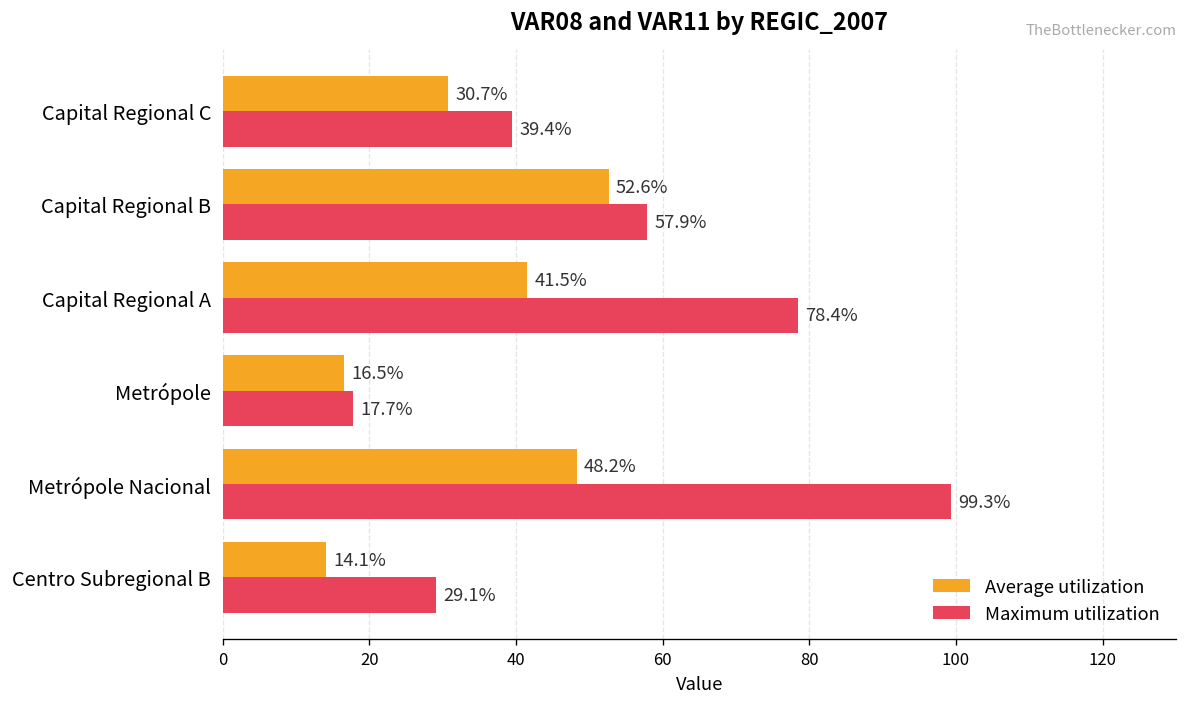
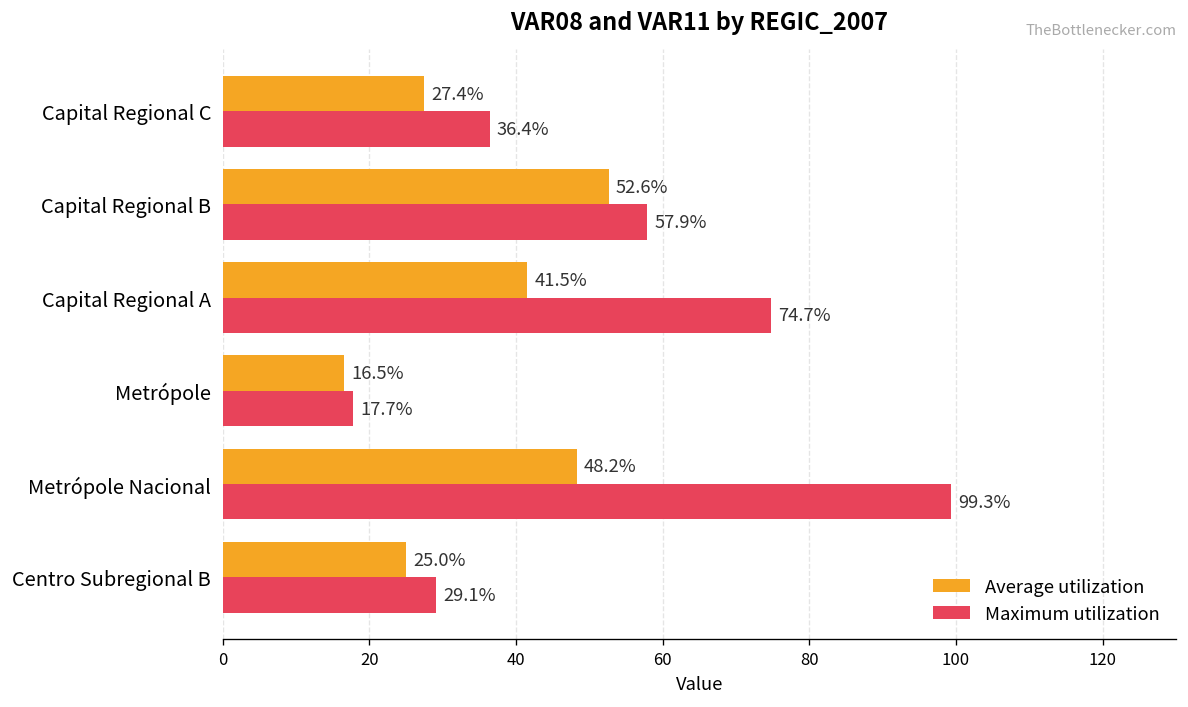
  {
    "Average utilization": {
-     "Capital Regional C": "30.7%",
+     "Capital Regional C": "27.4%",
      "Capital Regional B": "52.6%",
      "Capital Regional A": "41.5%",
      "Metrópole": "16.5%",
      "Metrópole Nacional": "48.2%",
-     "Centro Subregional B": "14.1%"
+     "Centro Subregional B": "25.0%"
    },
    "Maximum utilization": {
-     "Capital Regional C": "39.4%",
+     "Capital Regional C": "36.4%",
      "Capital Regional B": "57.9%",
-     "Capital Regional A": "78.4%",
+     "Capital Regional A": "74.7%",
      "Metrópole": "17.7%",
      "Metrópole Nacional": "99.3%",
      "Centro Subregional B": "29.1%"
    }
  }
